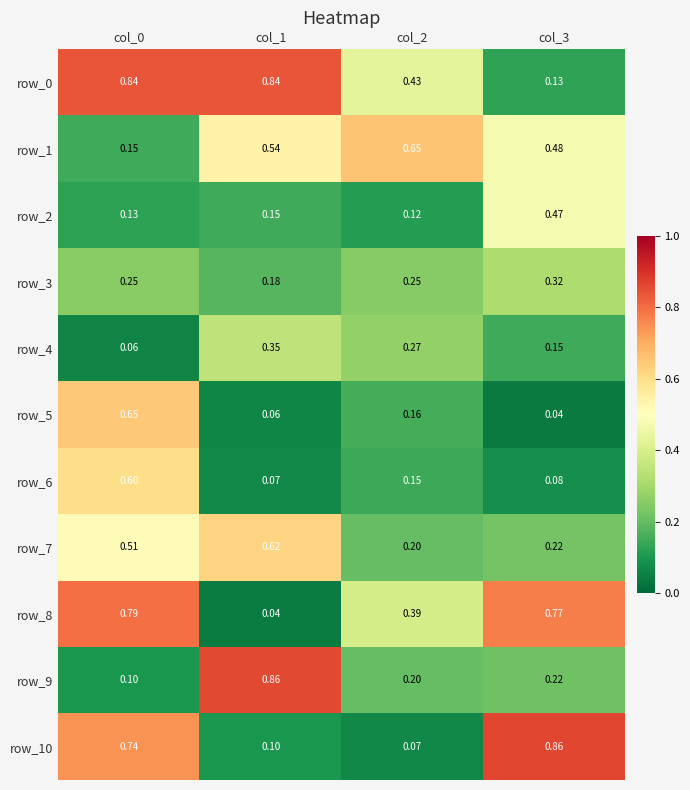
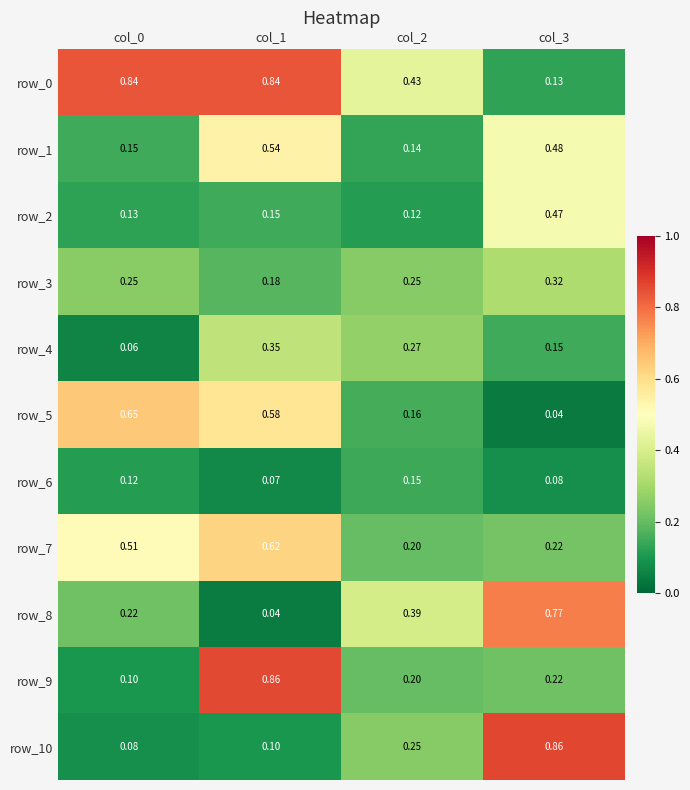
  {
    "row_0": {
      "col_0": 0.84,
      "col_1": 0.84,
      "col_2": 0.43,
      "col_3": 0.13
    },
    "row_1": {
      "col_0": 0.15,
      "col_1": 0.54,
-     "col_2": 0.65,
+     "col_2": 0.14,
      "col_3": 0.48
    },
    "row_2": {
      "col_0": 0.13,
      "col_1": 0.15,
      "col_2": 0.12,
      "col_3": 0.47
    },
    "row_3": {
      "col_0": 0.25,
      "col_1": 0.18,
      "col_2": 0.25,
      "col_3": 0.32
    },
    "row_4": {
      "col_0": 0.06,
      "col_1": 0.35,
      "col_2": 0.27,
      "col_3": 0.15
    },
    "row_5": {
      "col_0": 0.65,
-     "col_1": 0.06,
+     "col_1": 0.58,
      "col_2": 0.16,
      "col_3": 0.04
    },
    "row_6": {
-     "col_0": 0.60,
+     "col_0": 0.12,
      "col_1": 0.07,
      "col_2": 0.15,
      "col_3": 0.08
    },
    "row_7": {
      "col_0": 0.51,
      "col_1": 0.62,
      "col_2": 0.20,
      "col_3": 0.22
    },
    "row_8": {
-     "col_0": 0.79,
+     "col_0": 0.22,
      "col_1": 0.04,
      "col_2": 0.39,
      "col_3": 0.77
    },
    "row_9": {
      "col_0": 0.10,
      "col_1": 0.86,
      "col_2": 0.20,
      "col_3": 0.22
    },
    "row_10": {
-     "col_0": 0.74,
+     "col_0": 0.08,
      "col_1": 0.10,
-     "col_2": 0.07,
+     "col_2": 0.25,
      "col_3": 0.86
    }
  }
